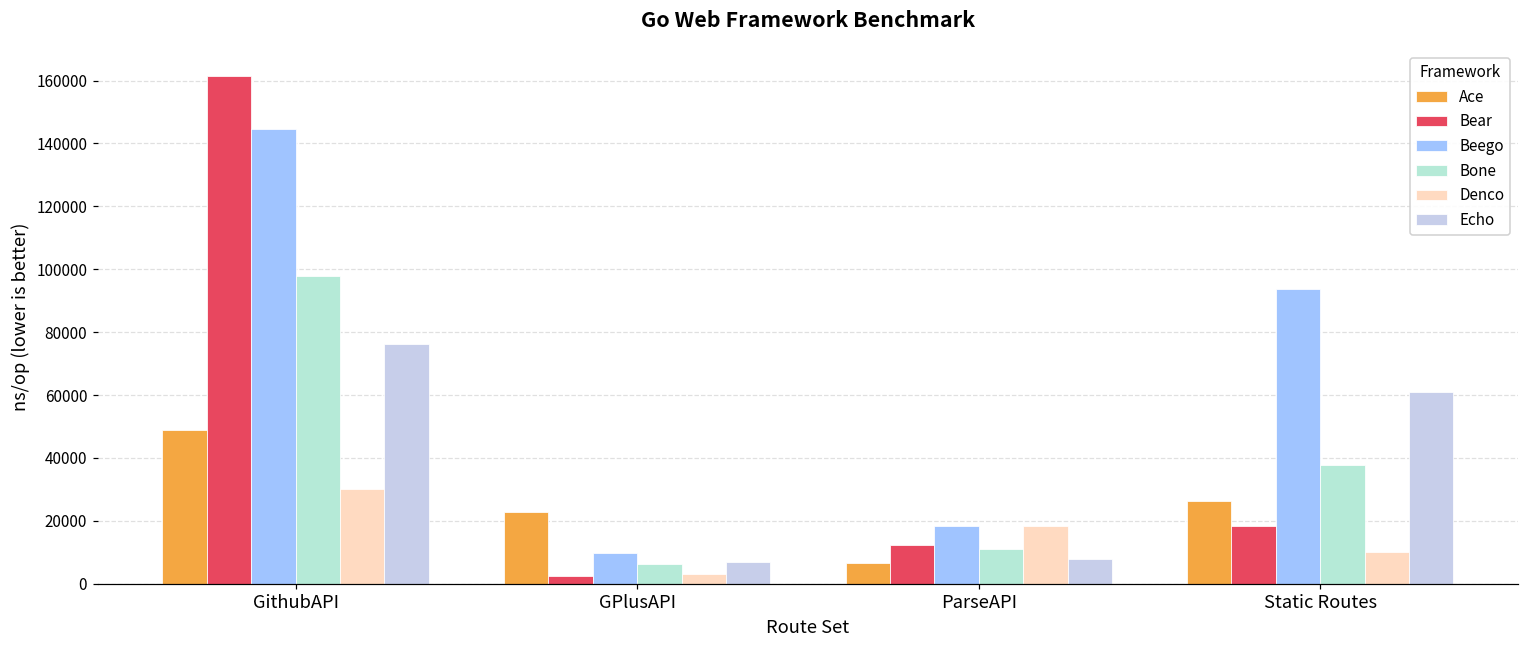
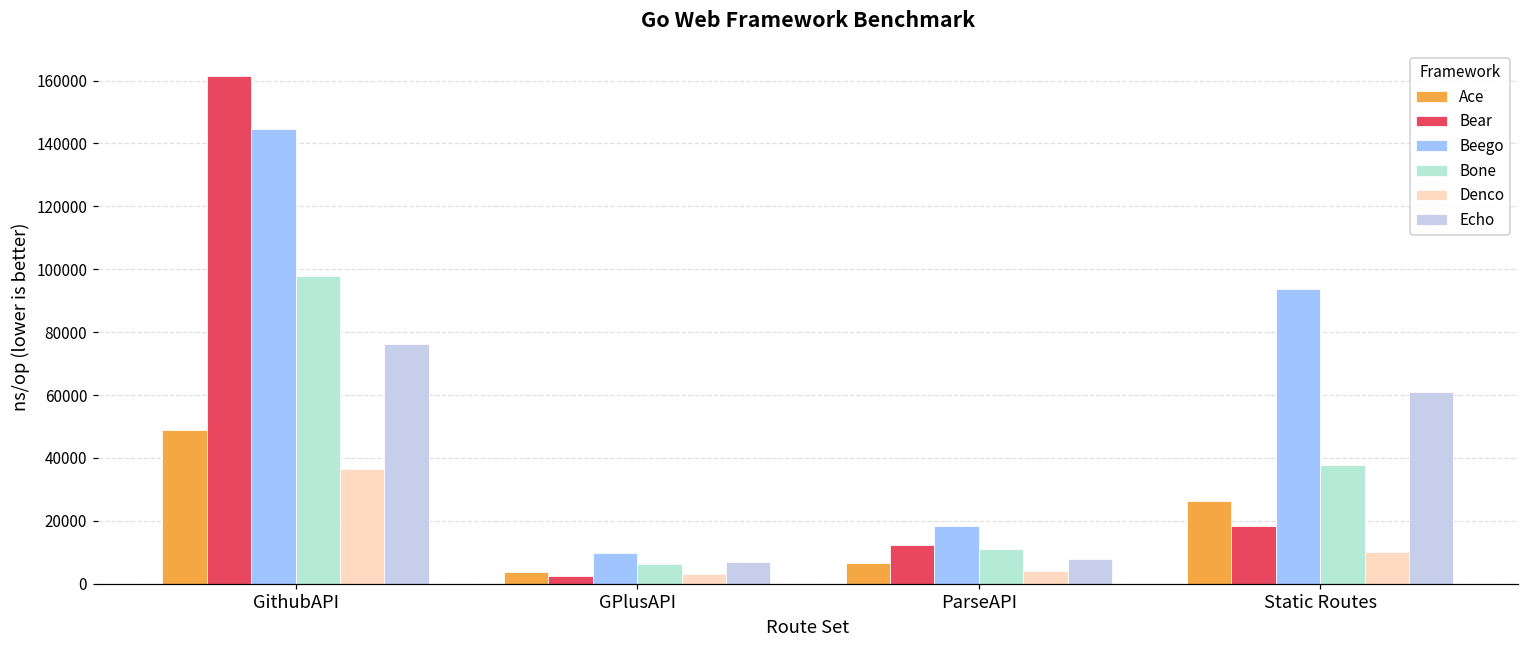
  {
    "Ace": {
      "GithubAPI": 49000,
-     "GPlusAPI": 23000,
+     "GPlusAPI": 4000,
      "ParseAPI": 7000,
      "Static Routes": 26000
    },
    "Bear": {
      "GithubAPI": 161000,
      "GPlusAPI": 2000,
      "ParseAPI": 12000,
      "Static Routes": 18000
    },
    "Denco": {
-     "GithubAPI": 30000,
+     "GithubAPI": 36000,
      "GPlusAPI": 3000,
-     "ParseAPI": 18000,
+     "ParseAPI": 4000,
      "Static Routes": 10000
    }
  }
